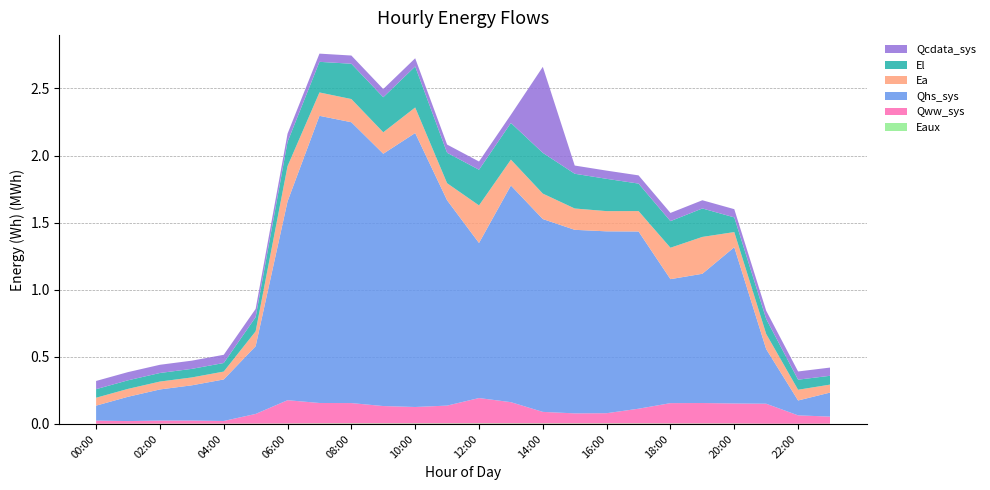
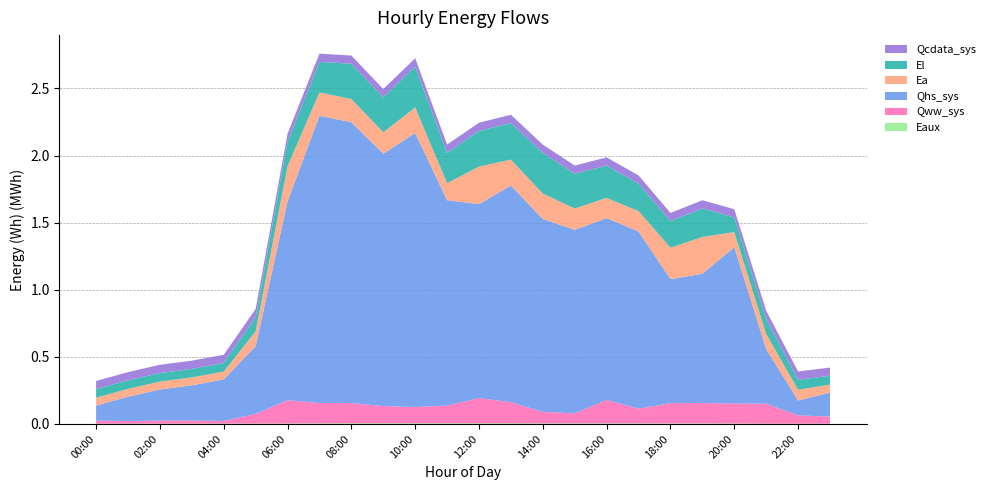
  {
    "Qww_sys": {
      "00:00": 0.02,
      "02:00": 0.02,
      "04:00": 0.02,
      "06:00": 0.17,
      "08:00": 0.15,
      "10:00": 0.12,
      "12:00": 0.19,
      "14:00": 0.09,
-     "16:00": 0.08,
+     "16:00": 0.17,
      "18:00": 0.15,
      "20:00": 0.15,
      "22:00": 0.06
    },
    "Qhs_sys": {
      "00:00": 0.11,
      "02:00": 0.23,
      "04:00": 0.31,
      "06:00": 1.48,
      "08:00": 2.09,
      "10:00": 2.04,
-     "12:00": 1.16,
+     "12:00": 1.44,
      "14:00": 1.44,
      "16:00": 1.36,
      "18:00": 0.92,
      "20:00": 1.16,
      "22:00": 0.11
    },
    "Ea": {
      "00:00": 0.06,
      "02:00": 0.06,
      "04:00": 0.06,
      "06:00": 0.26,
      "08:00": 0.17,
      "10:00": 0.19,
      "12:00": 0.28,
      "14:00": 0.19,
      "16:00": 0.15,
      "18:00": 0.23,
      "20:00": 0.11,
      "22:00": 0.08
    },
    "El": {
      "00:00": 0.06,
      "02:00": 0.06,
      "04:00": 0.06,
      "06:00": 0.18,
      "08:00": 0.26,
      "10:00": 0.31,
      "12:00": 0.27,
      "14:00": 0.30,
      "16:00": 0.24,
      "18:00": 0.20,
      "20:00": 0.11,
      "22:00": 0.08
    },
    "Qcdata_sys": {
      "00:00": 0.06,
      "02:00": 0.06,
      "04:00": 0.06,
      "06:00": 0.06,
      "08:00": 0.06,
      "10:00": 0.06,
      "12:00": 0.06,
-     "14:00": 0.64,
+     "14:00": 0.06,
      "16:00": 0.06,
      "18:00": 0.06,
      "20:00": 0.06,
      "22:00": 0.06
    }
  }
